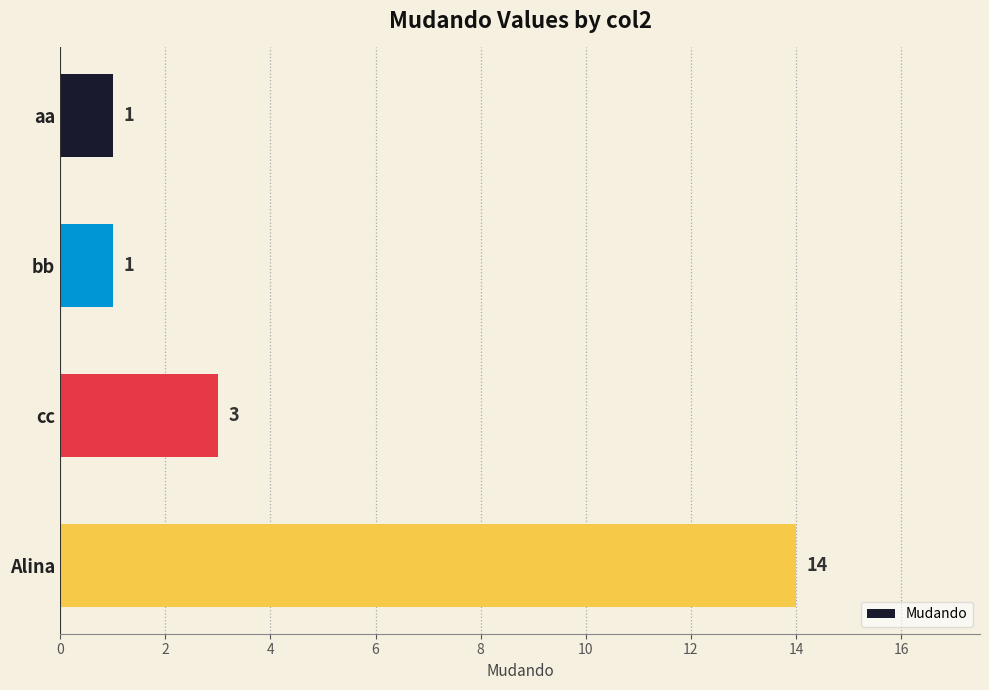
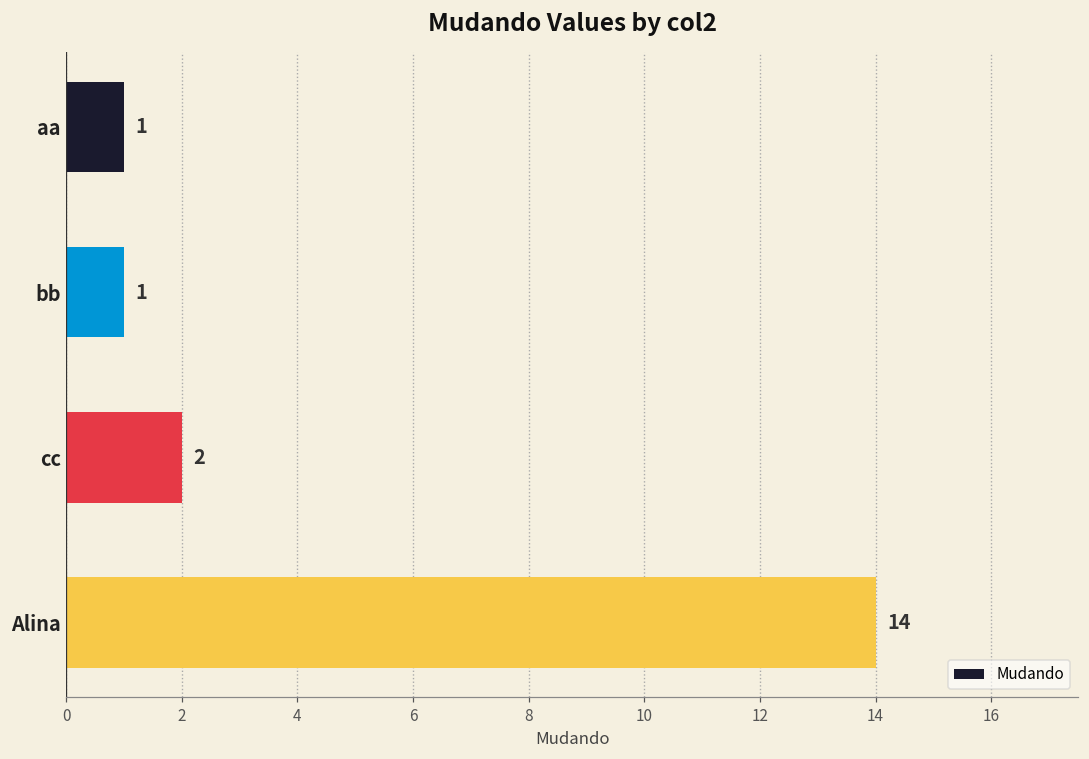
  {
    "aa": 1,
    "bb": 1,
-   "cc": 3,
+   "cc": 2,
    "Alina": 14
  }
